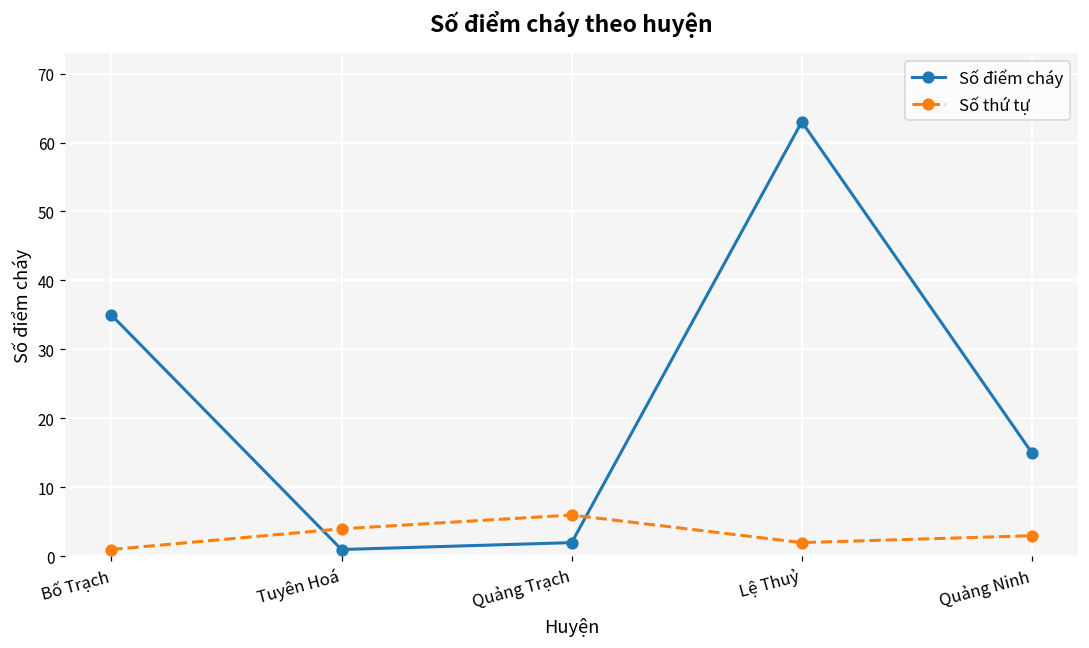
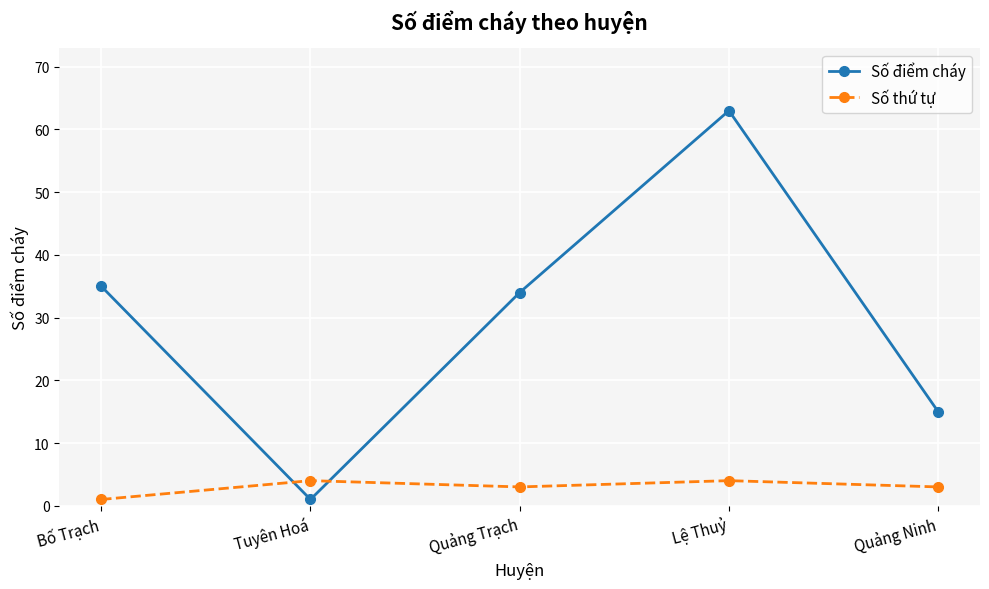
  {
    "Số điểm cháy": {
      "Bố Trạch": 35,
      "Tuyên Hoá": 1,
-     "Quảng Trạch": 2,
+     "Quảng Trạch": 34,
      "Lệ Thuỷ": 63,
      "Quảng Ninh": 15
    },
    "Số thứ tự": {
      "Bố Trạch": 1,
      "Tuyên Hoá": 4,
-     "Quảng Trạch": 6,
-     "Lệ Thuỷ": 2,
+     "Quảng Trạch": 3,
+     "Lệ Thuỷ": 4,
      "Quảng Ninh": 3
    }
  }
